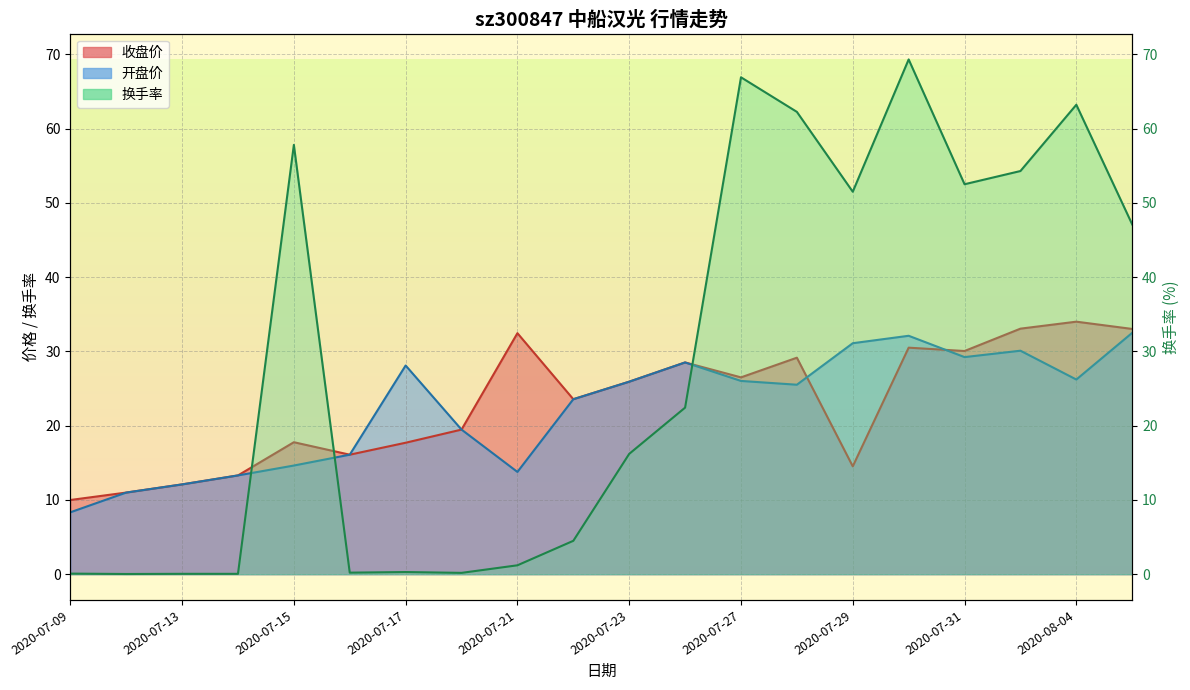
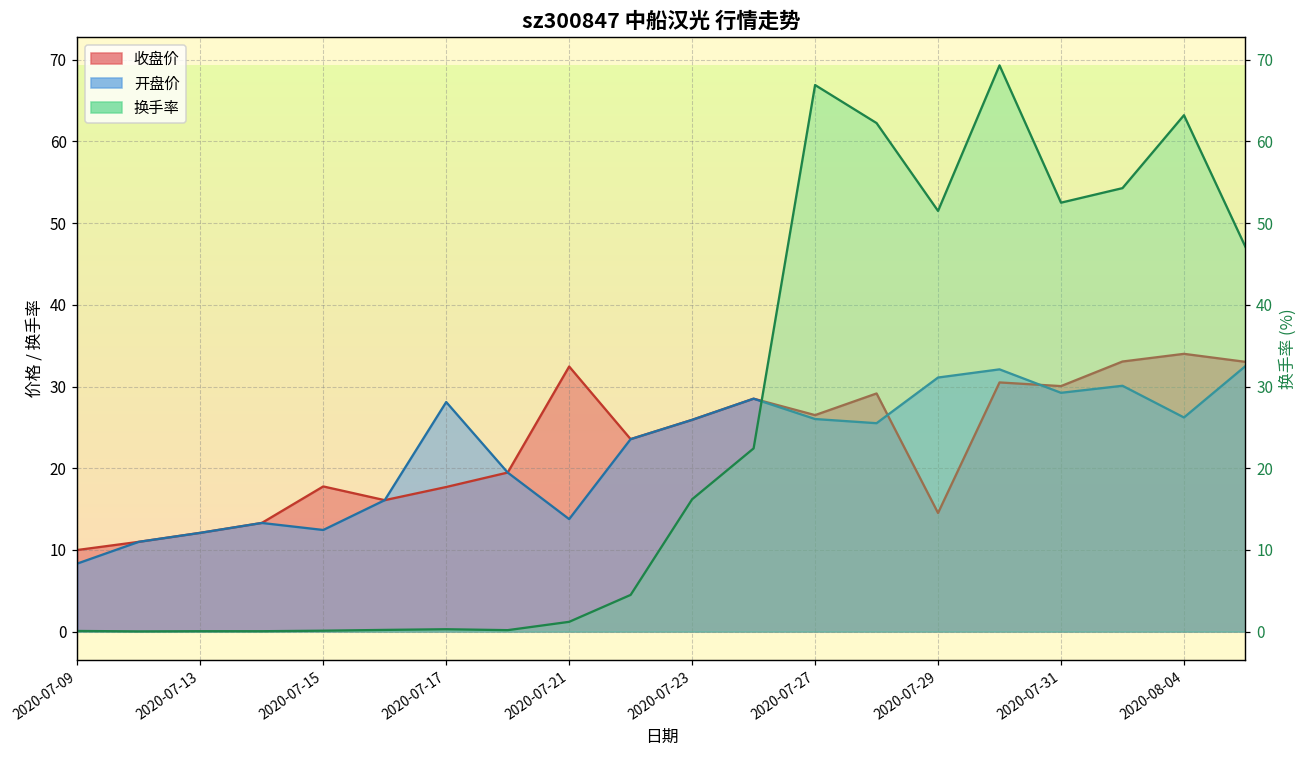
  {
    "收盘价": {
      "2020-07-09": 10,
      "2020-07-15": 18,
      "2020-07-17": 18,
      "2020-07-21": 32,
      "2020-07-27": 27,
      "2020-07-29": 15,
      "2020-07-31": 30,
      "2020-08-04": 34
    },
    "开盘价": {
      "2020-07-09": 8,
-     "2020-07-15": 15,
+     "2020-07-15": 12,
      "2020-07-17": 28,
      "2020-07-21": 14,
      "2020-07-27": 26,
      "2020-07-29": 31,
      "2020-07-31": 29,
      "2020-08-04": 26
    },
    "换手率": {
      "2020-07-09": 0,
      "2020-07-13": 0,
-     "2020-07-15": 58,
+     "2020-07-15": 0,
      "2020-07-17": 0,
      "2020-07-21": 1,
      "2020-07-23": 16,
      "2020-07-27": 67,
      "2020-07-29": 51,
      "2020-07-31": 53,
      "2020-08-04": 63
    }
  }
